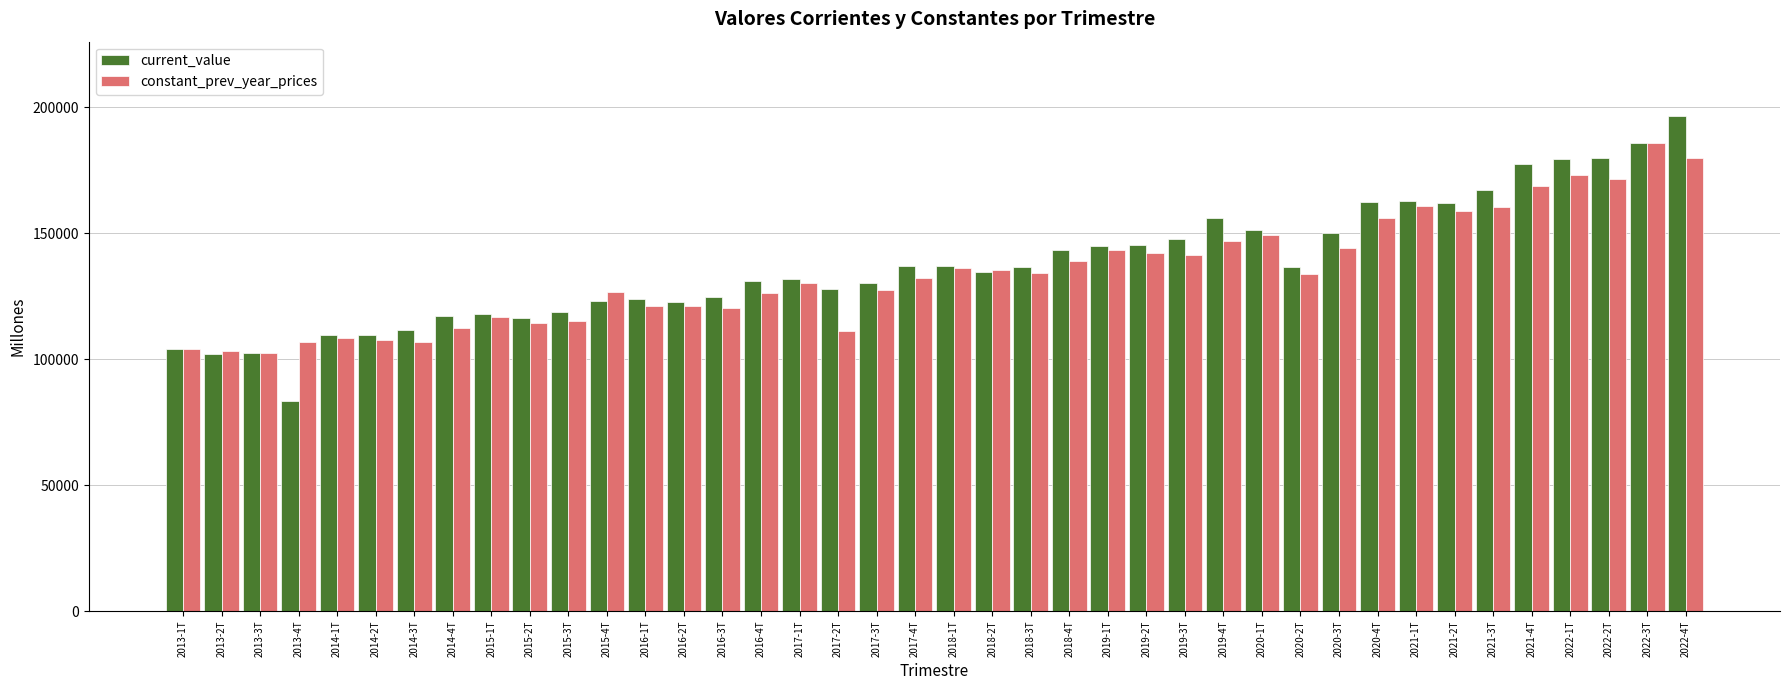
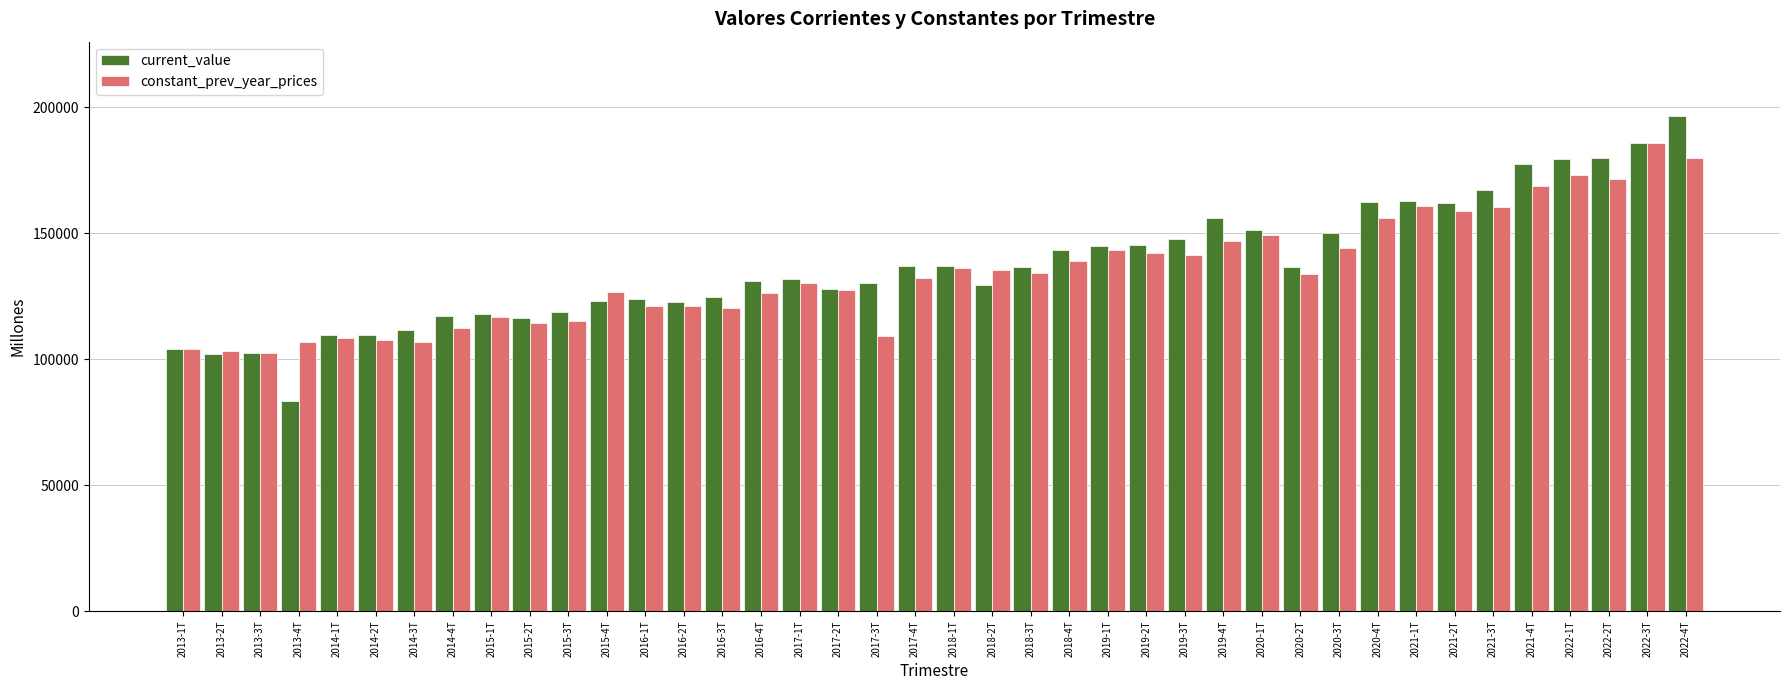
  {
    "current_value": {
      "2013-1T": 104000,
      "2013-2T": 102000,
      "2013-3T": 102000,
      "2013-4T": 83000,
      "2014-1T": 110000,
      "2014-2T": 109000,
      "2014-3T": 111000,
      "2014-4T": 117000,
      "2015-1T": 118000,
      "2015-2T": 116000,
      "2015-3T": 119000,
      "2015-4T": 123000,
      "2016-1T": 124000,
      "2016-2T": 123000,
      "2016-3T": 125000,
      "2016-4T": 131000,
      "2017-1T": 132000,
      "2017-2T": 128000,
      "2017-3T": 130000,
      "2017-4T": 137000,
      "2018-1T": 137000,
-     "2018-2T": 135000,
+     "2018-2T": 129000,
      "2018-3T": 136000,
      "2018-4T": 143000,
      "2019-1T": 145000,
      "2019-2T": 145000,
      "2019-3T": 148000,
      "2019-4T": 156000,
      "2020-1T": 151000,
      "2020-2T": 137000,
      "2020-3T": 150000,
      "2020-4T": 162000,
      "2021-1T": 163000,
      "2021-2T": 162000,
      "2021-3T": 167000,
      "2021-4T": 177000,
      "2022-1T": 179000,
      "2022-2T": 180000,
      "2022-3T": 186000,
      "2022-4T": 196000
    },
    "constant_prev_year_prices": {
      "2013-1T": 104000,
      "2013-2T": 103000,
      "2013-3T": 102000,
      "2013-4T": 107000,
      "2014-1T": 108000,
      "2014-2T": 108000,
      "2014-3T": 107000,
      "2014-4T": 112000,
      "2015-1T": 117000,
      "2015-2T": 114000,
      "2015-3T": 115000,
      "2015-4T": 127000,
      "2016-1T": 121000,
      "2016-2T": 121000,
      "2016-3T": 120000,
      "2016-4T": 126000,
      "2017-1T": 130000,
-     "2017-2T": 111000,
-     "2017-3T": 127000,
+     "2017-2T": 127000,
+     "2017-3T": 109000,
      "2017-4T": 132000,
      "2018-1T": 136000,
      "2018-2T": 135000,
      "2018-3T": 134000,
      "2018-4T": 139000,
      "2019-1T": 143000,
      "2019-2T": 142000,
      "2019-3T": 141000,
      "2019-4T": 147000,
      "2020-1T": 149000,
      "2020-2T": 134000,
      "2020-3T": 144000,
      "2020-4T": 156000,
      "2021-1T": 161000,
      "2021-2T": 159000,
      "2021-3T": 160000,
      "2021-4T": 169000,
      "2022-1T": 173000,
      "2022-2T": 172000,
      "2022-3T": 186000,
      "2022-4T": 180000
    }
  }
